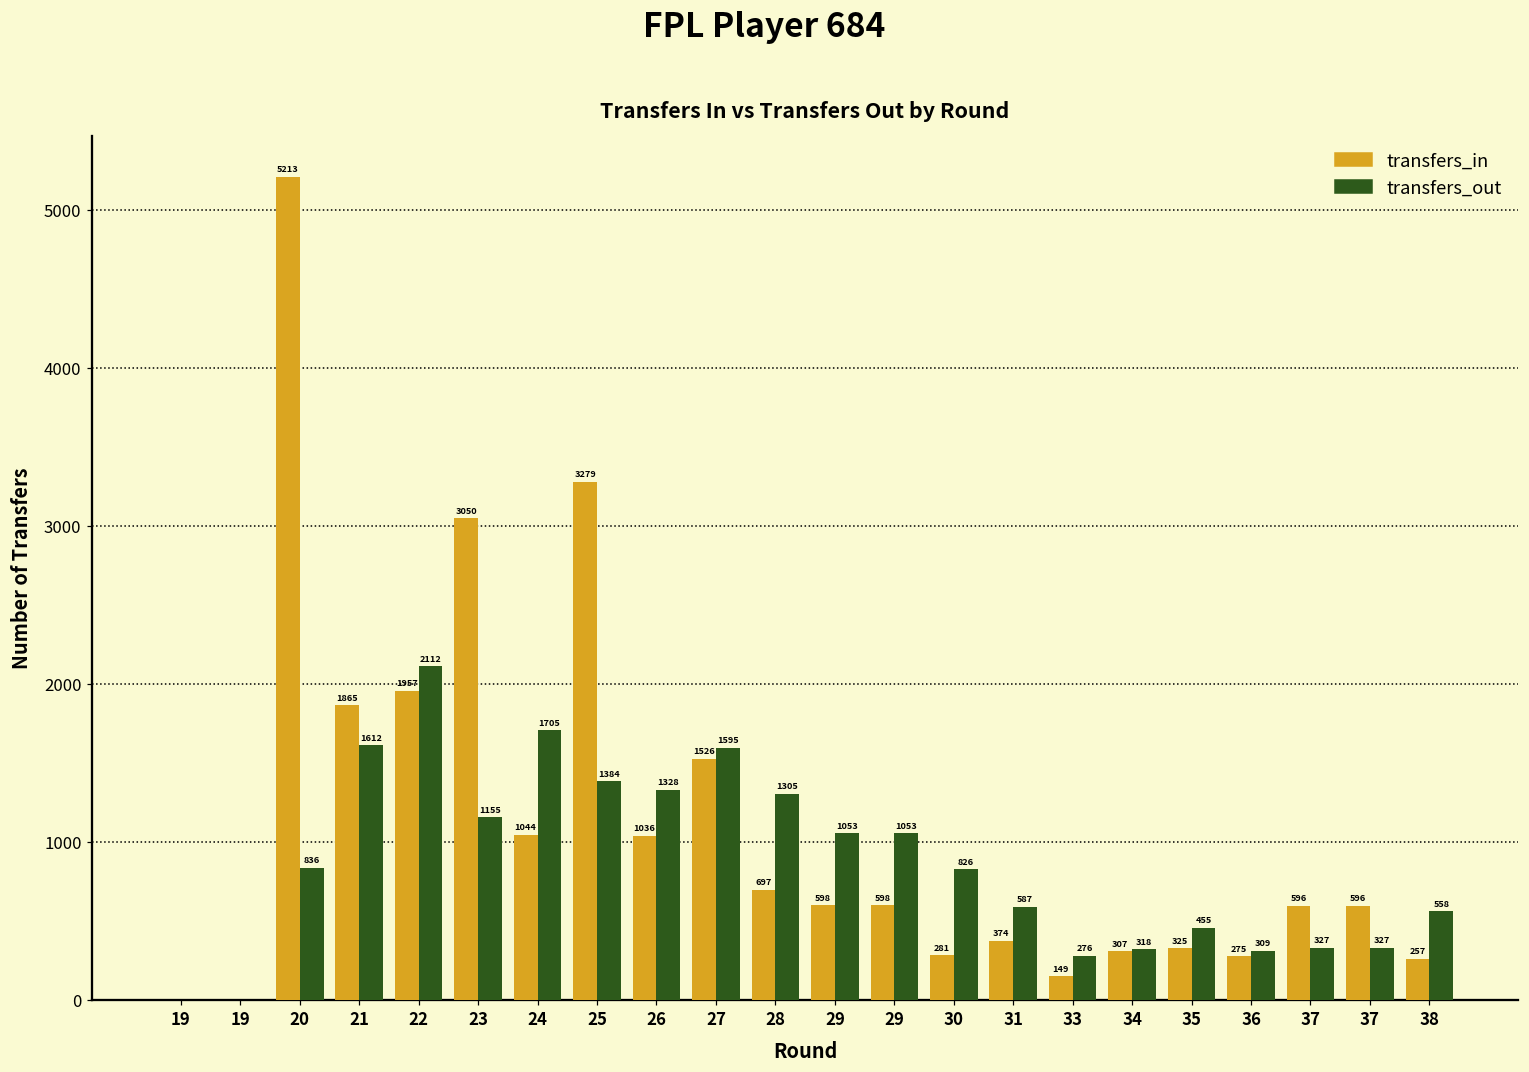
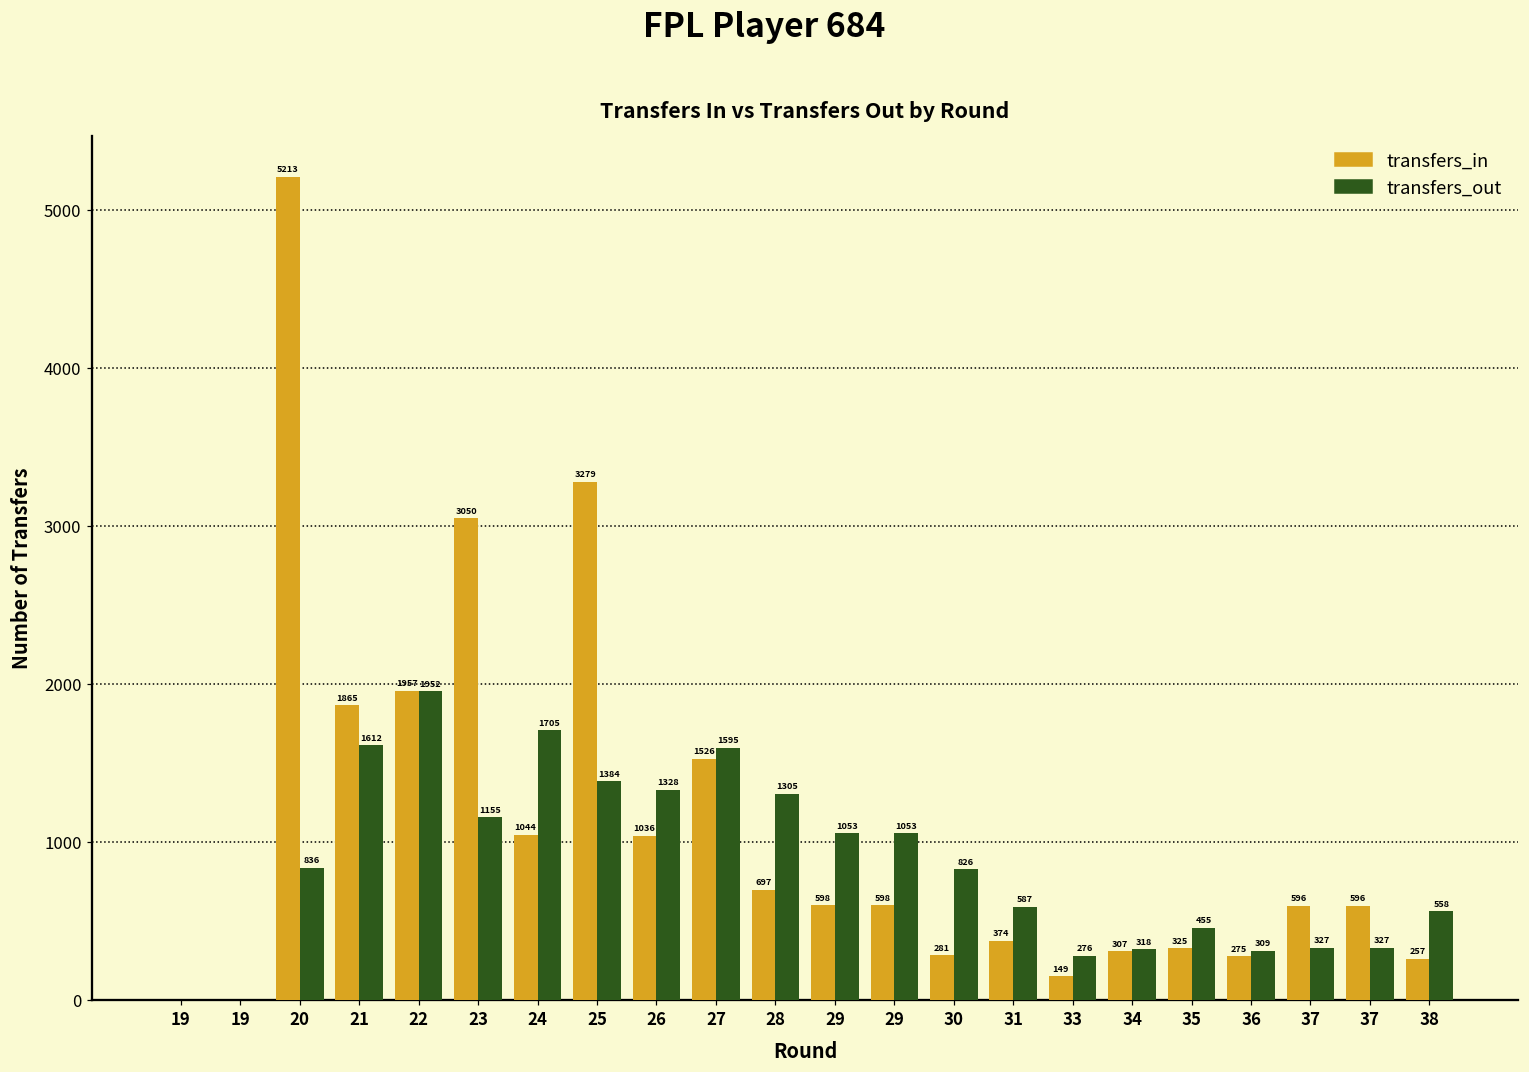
  {
    "transfers_in": {
      "20": 5213,
      "21": 1865,
      "22": 1957,
      "23": 3050,
      "24": 1044,
      "25": 3279,
      "26": 1036,
      "27": 1526,
      "28": 697,
      "30": 281,
      "31": 374,
      "33": 149,
      "34": 307,
      "35": 325,
      "36": 275,
      "38": 257
    },
    "transfers_out": {
      "20": 836,
      "21": 1612,
-     "22": 2112,
+     "22": 1952,
      "23": 1155,
      "24": 1705,
      "25": 1384,
      "26": 1328,
      "27": 1595,
      "28": 1305,
      "30": 826,
      "31": 587,
      "33": 276,
      "34": 318,
      "35": 455,
      "36": 309,
      "38": 558
    }
  }
